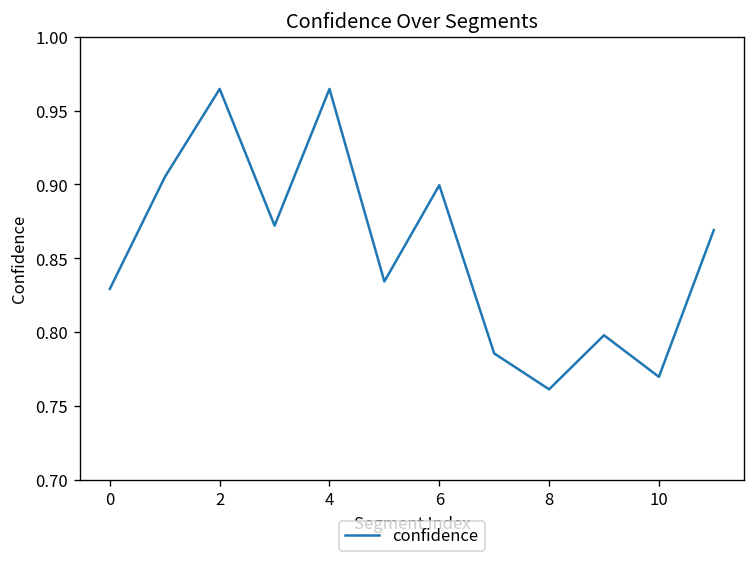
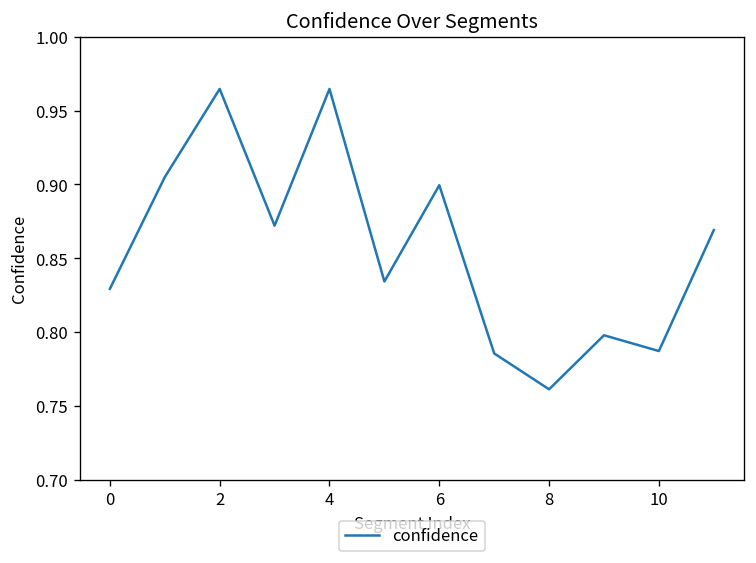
  {
    "2": 0.965,
    "4": 0.965,
    "8": 0.761,
-   "10": 0.770
+   "10": 0.787
  }
